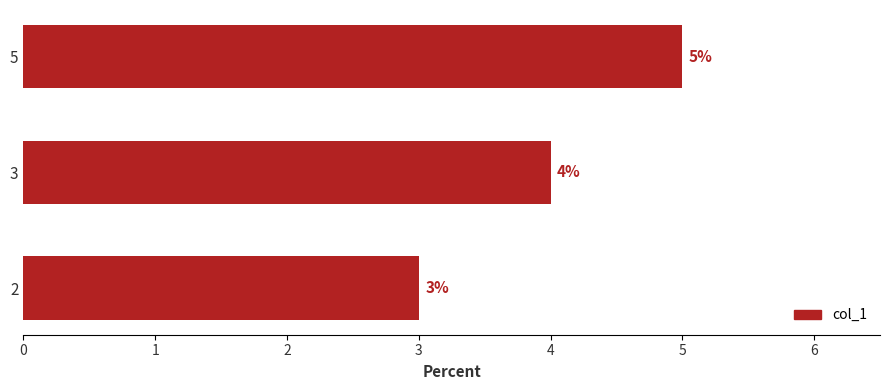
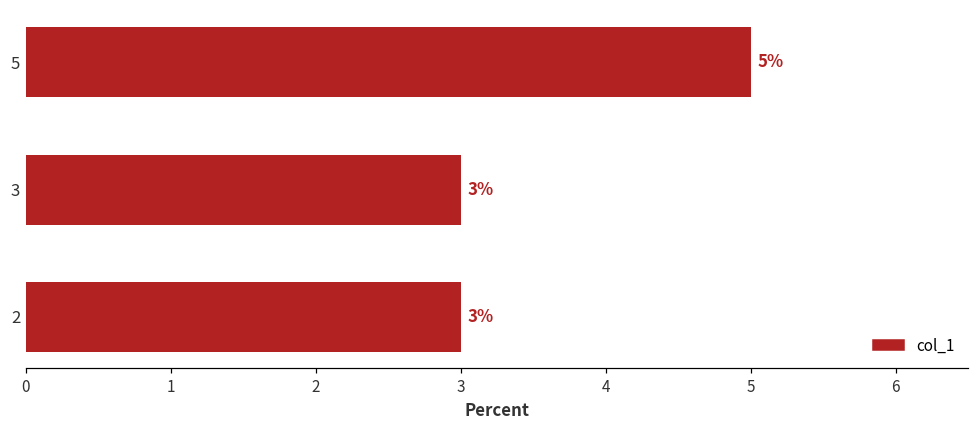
  {
    "5": "5%",
-   "3": "4%",
+   "3": "3%",
    "2": "3%"
  }
